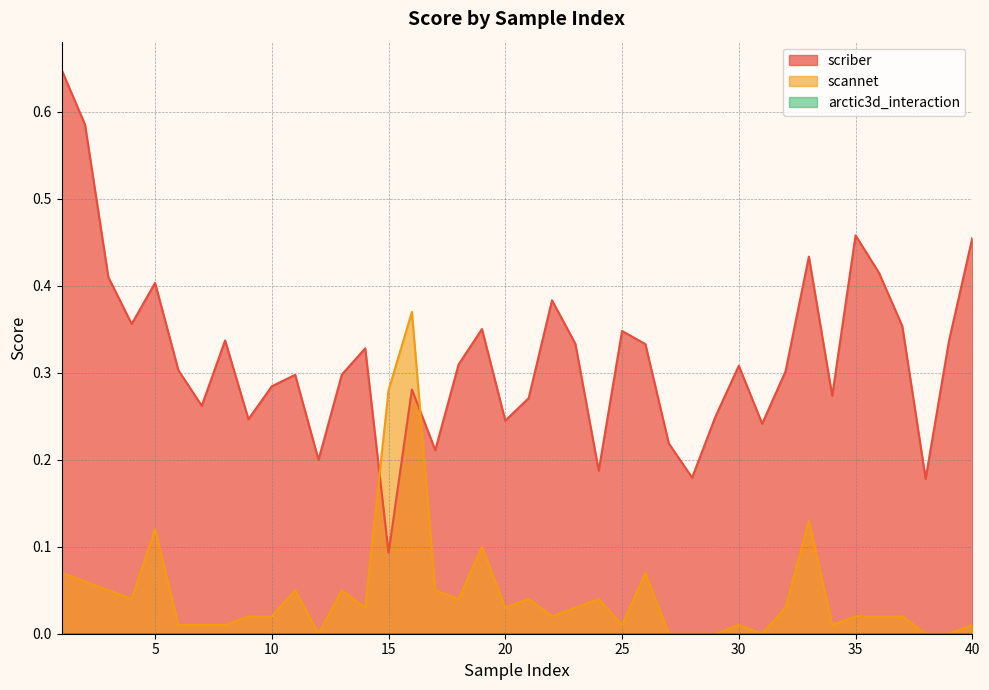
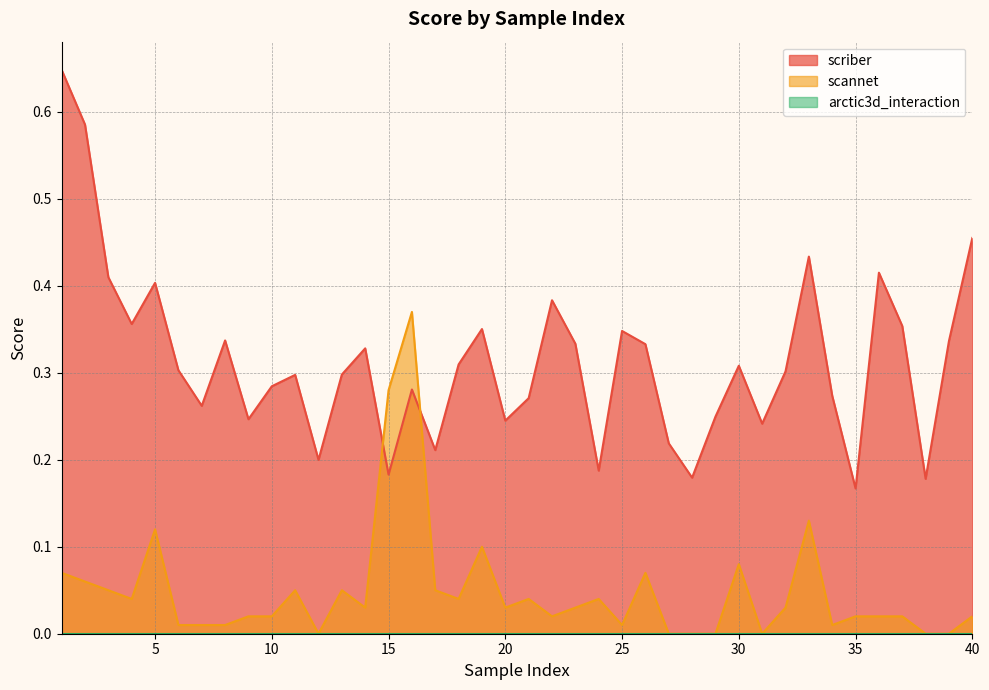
  {
    "scriber": {
      "5": 0.40,
      "10": 0.28,
-     "15": 0.09,
+     "15": 0.18,
      "20": 0.25,
      "25": 0.35,
      "30": 0.31,
-     "35": 0.46,
+     "35": 0.17,
      "40": 0.46
    },
    "scannet": {
      "5": 0.12,
      "10": 0.02,
      "15": 0.28,
      "20": 0.03,
      "25": 0.01,
-     "30": 0.01,
+     "30": 0.08,
      "35": 0.02,
-     "40": 0.01
+     "40": 0.02
    },
    "arctic3d_interaction": {
      "5": 0.00,
      "10": 0.00,
      "15": 0.00,
      "20": 0.00,
      "25": 0.00,
      "30": 0.00,
      "35": 0.00,
      "40": 0.00
    }
  }
